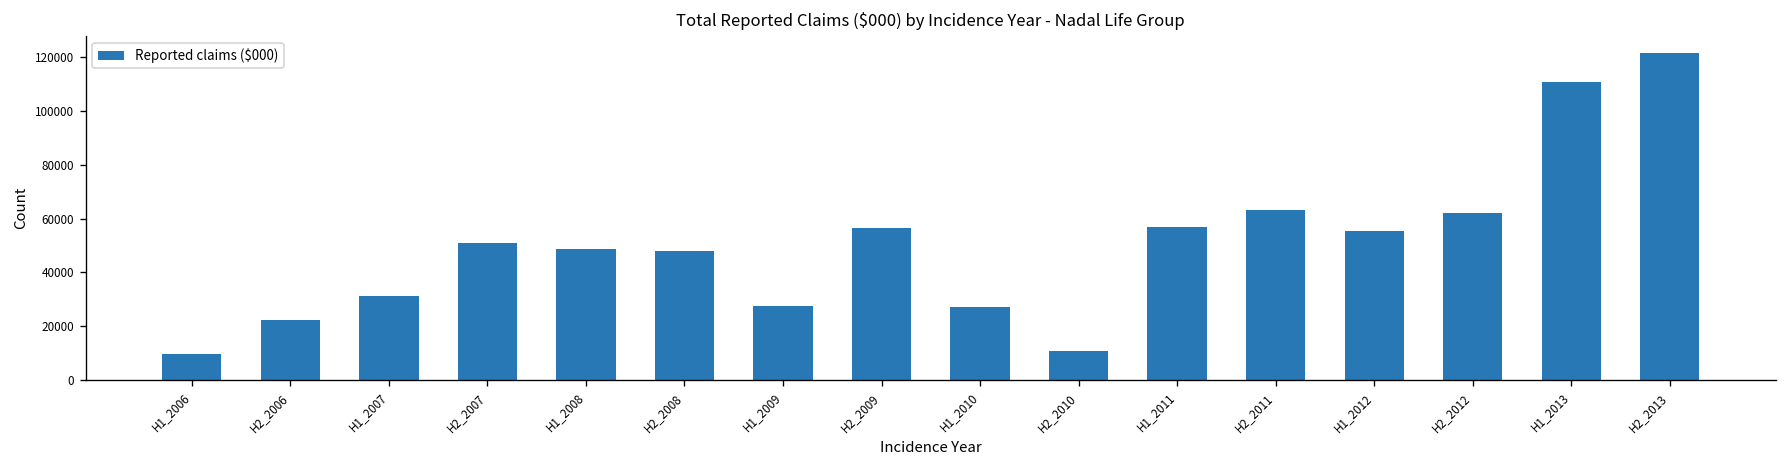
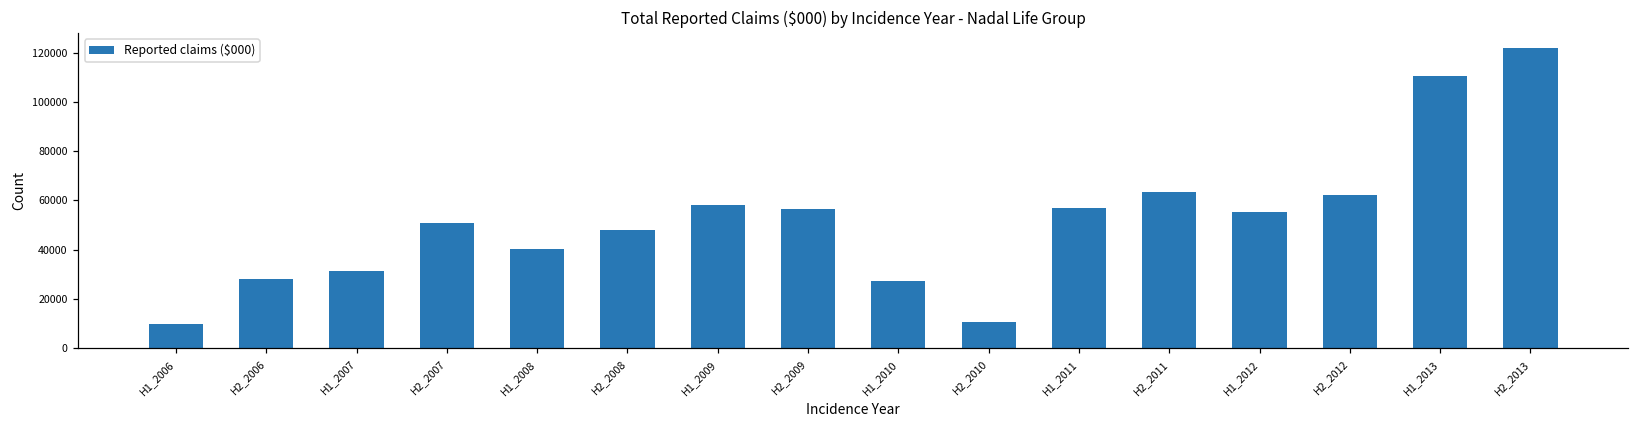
  {
    "H1_2006": 10000,
-   "H2_2006": 22000,
+   "H2_2006": 28000,
    "H1_2007": 31000,
    "H2_2007": 51000,
-   "H1_2008": 49000,
+   "H1_2008": 40000,
    "H2_2008": 48000,
-   "H1_2009": 28000,
+   "H1_2009": 58000,
    "H2_2009": 56000,
    "H1_2010": 27000,
    "H2_2010": 11000,
    "H1_2011": 57000,
    "H2_2011": 63000,
    "H1_2012": 55000,
    "H2_2012": 62000,
    "H1_2013": 111000,
    "H2_2013": 122000
  }
